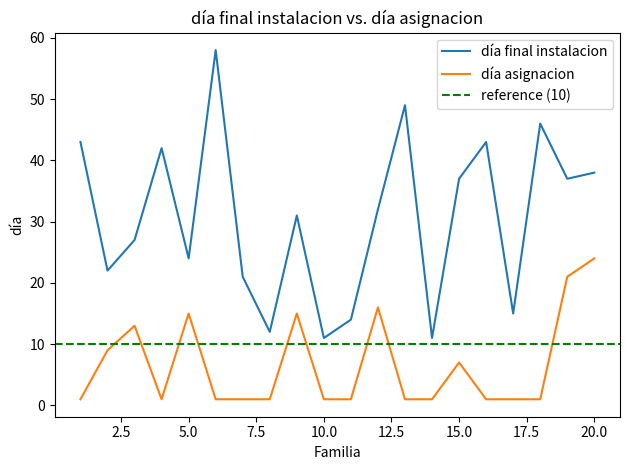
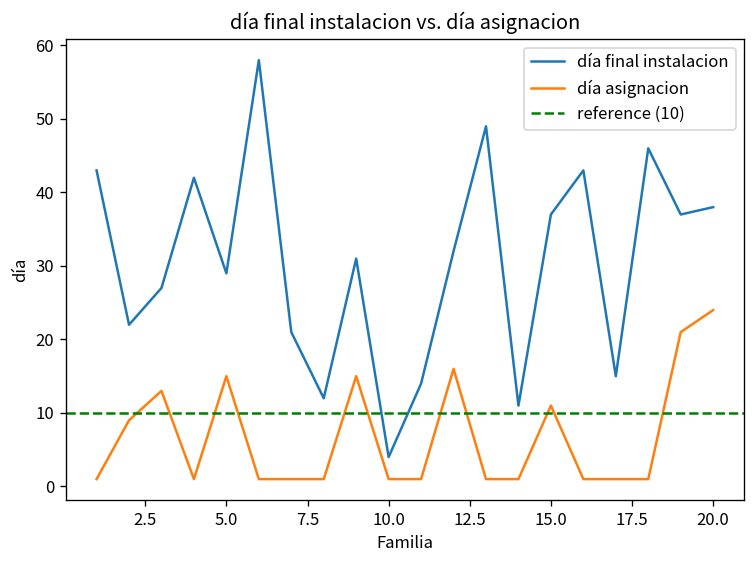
  {
    "día final instalacion": {
-     "5.0": 24,
-     "10.0": 11,
+     "5.0": 29,
+     "10.0": 4,
      "15.0": 37,
      "20.0": 38
    },
    "día asignacion": {
      "5.0": 15,
      "10.0": 1,
-     "15.0": 7,
+     "15.0": 11,
      "20.0": 24
    }
  }
